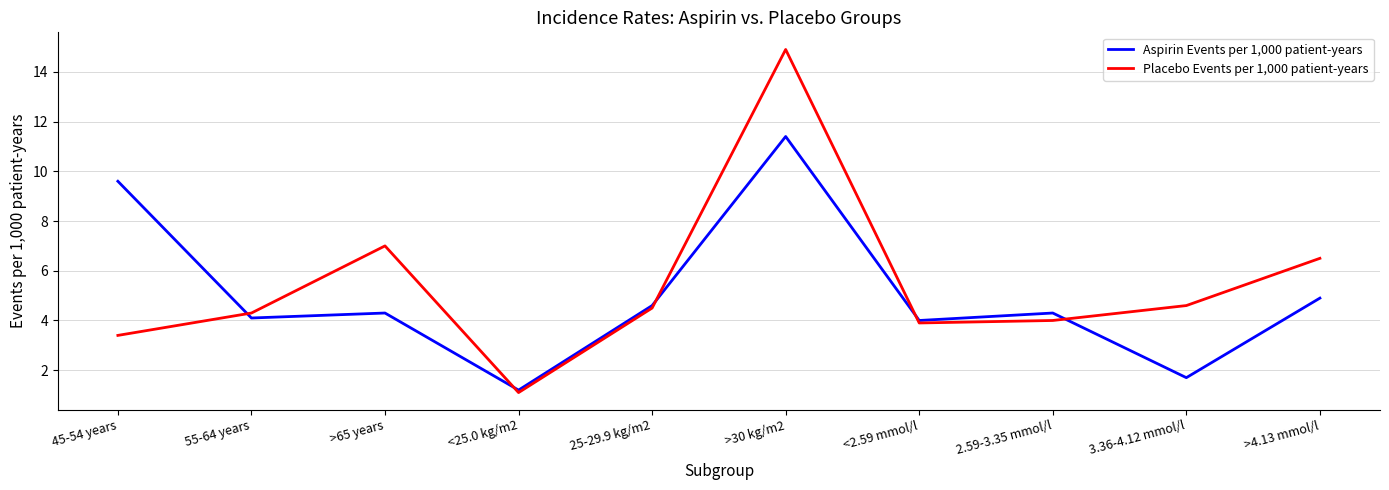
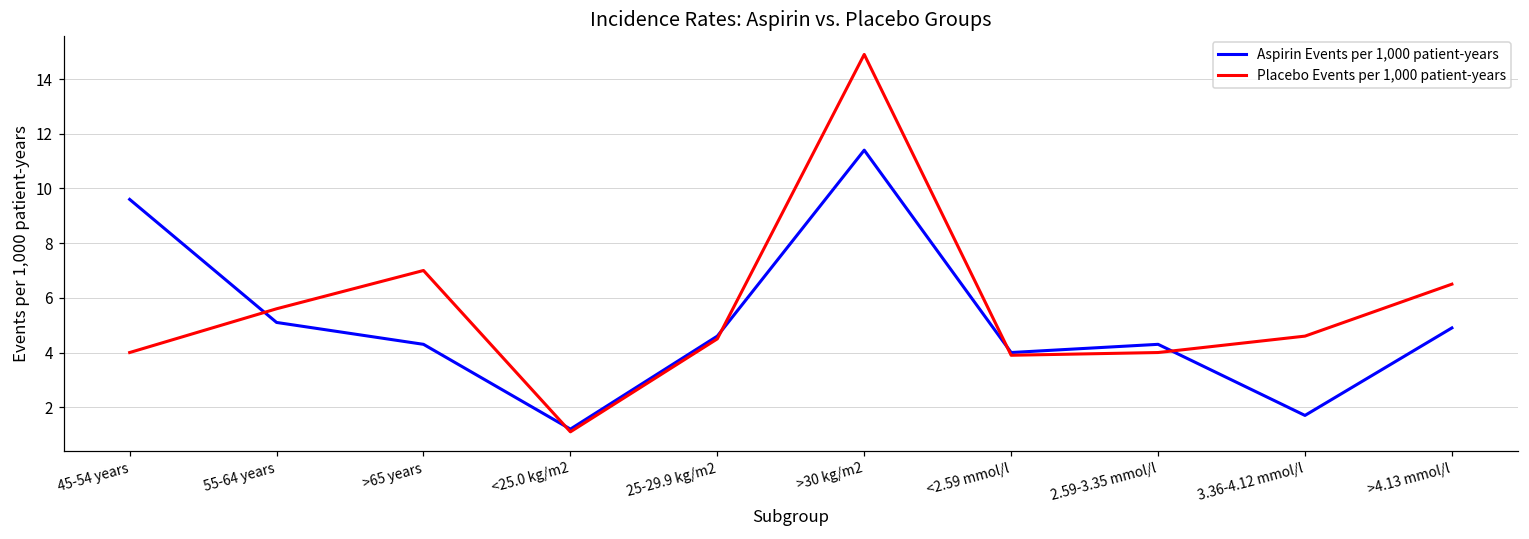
  {
    "Aspirin Events per 1,000 patient-years": {
      "45-54 years": 9.6,
-     "55-64 years": 4.1,
+     "55-64 years": 5.1,
      ">65 years": 4.3,
      ">30 kg/m2": 11.4,
      "2.59-3.35 mmol/l": 4.3,
      "3.36-4.12 mmol/l": 1.7,
      ">4.13 mmol/l": 4.9
    },
    "Placebo Events per 1,000 patient-years": {
-     "45-54 years": 3.4,
-     "55-64 years": 4.3,
+     "45-54 years": 4.0,
+     "55-64 years": 5.6,
      ">65 years": 7.0,
      ">30 kg/m2": 14.9,
      "2.59-3.35 mmol/l": 4.0,
      "3.36-4.12 mmol/l": 4.6,
      ">4.13 mmol/l": 6.5
    }
  }
